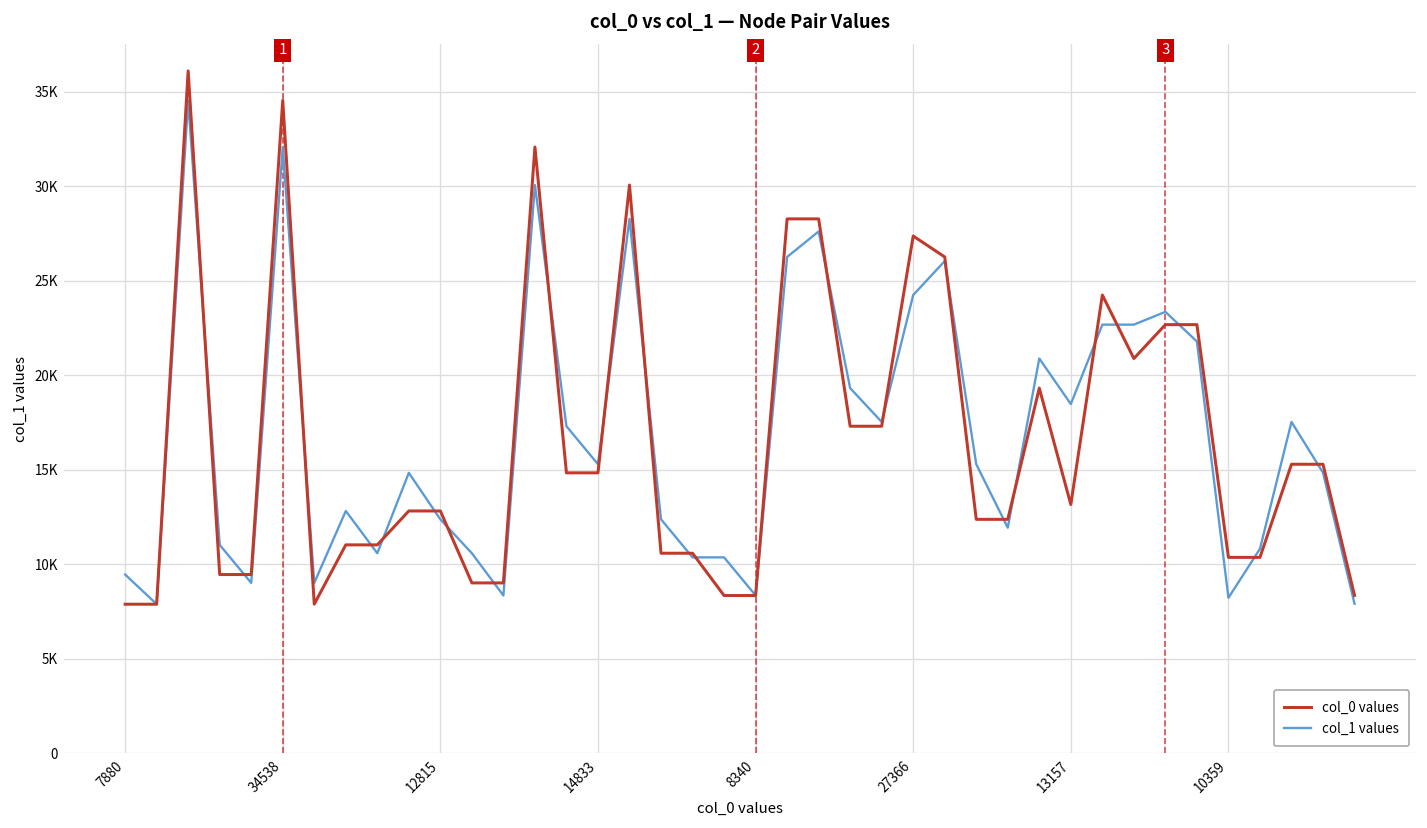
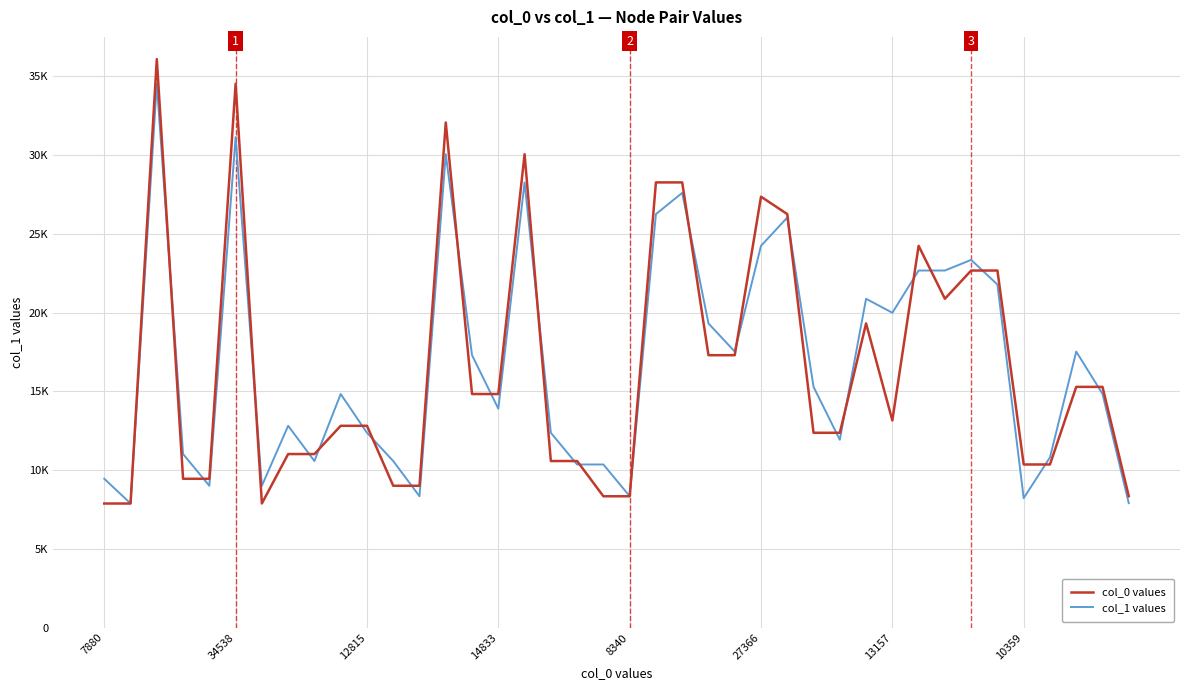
  {
    "col_0 values": {
      "7880": 7900,
      "34538": 34500,
      "12815": 12800,
      "14833": 14800,
      "27366": 27400,
      "13157": 13200,
      "10359": 10400
    },
    "col_1 values": {
      "7880": 9500,
-     "34538": 32100,
+     "34538": 31200,
      "12815": 12400,
-     "14833": 15300,
+     "14833": 13900,
      "27366": 24200,
-     "13157": 18500,
+     "13157": 20000,
      "10359": 8200
    }
  }
